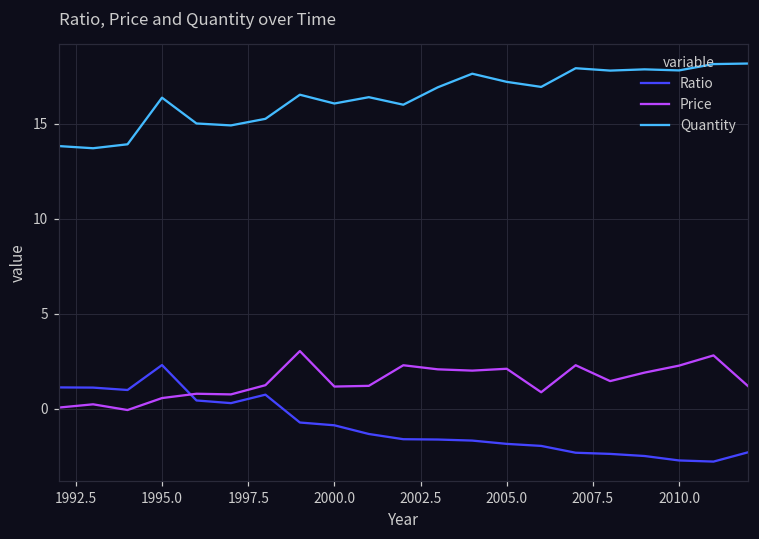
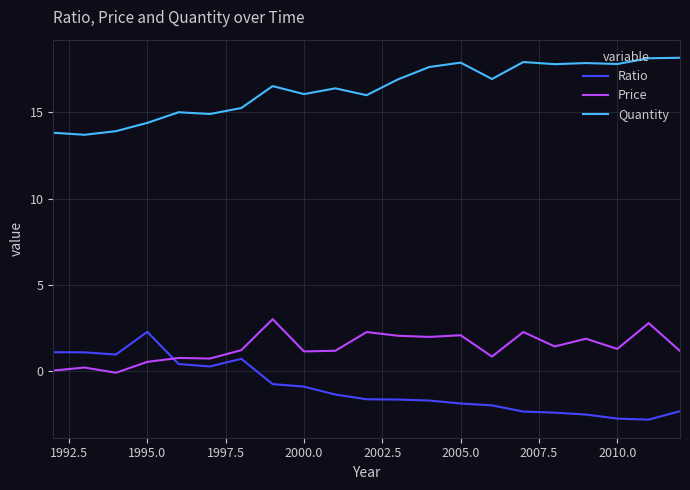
  {
    "Ratio": {
      "1995.0": 2.3,
      "2000.0": -0.9,
      "2005.0": -1.9,
      "2010.0": -2.7
    },
    "Price": {
      "1995.0": 0.6,
      "2000.0": 1.2,
      "2005.0": 2.1,
-     "2010.0": 2.3
+     "2010.0": 1.3
    },
    "Quantity": {
-     "1995.0": 16.4,
+     "1995.0": 14.4,
      "2000.0": 16.1,
-     "2005.0": 17.2,
+     "2005.0": 17.9,
      "2010.0": 17.8
    }
  }
